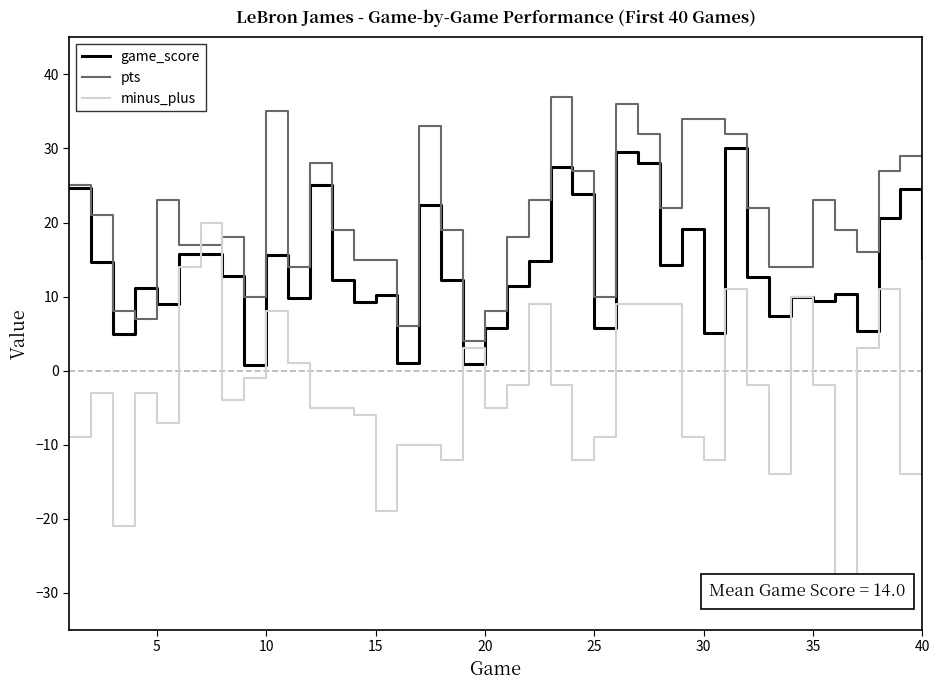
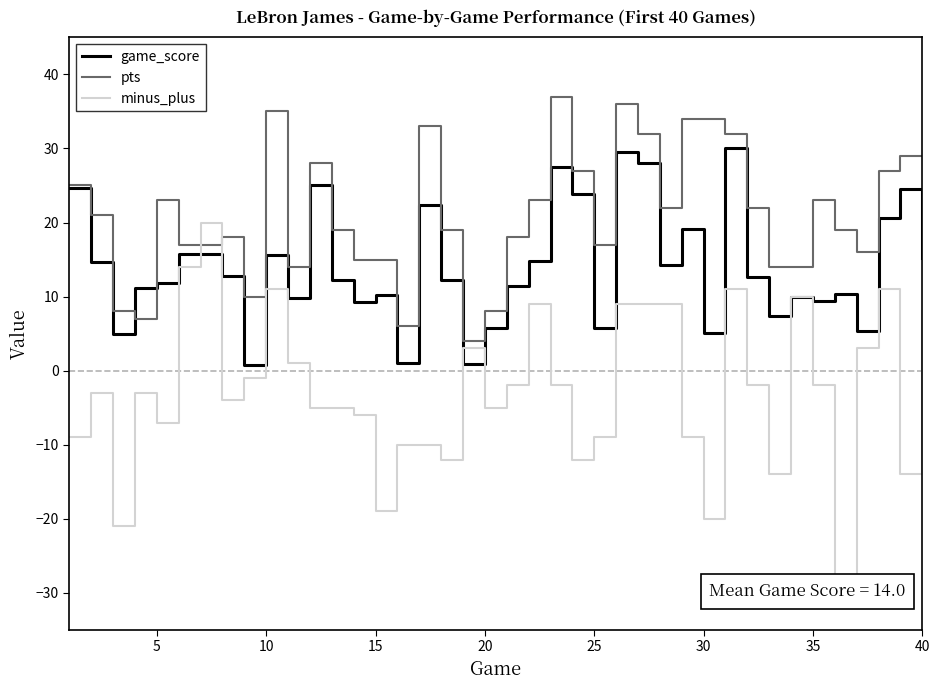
  {
    "game_score": {
-     "5": 9,
+     "5": 12,
      "10": 16,
      "15": 10,
      "20": 6,
      "25": 6,
      "30": 5,
      "35": 9,
      "40": 15
    },
    "pts": {
      "5": 23,
      "10": 35,
      "15": 15,
      "20": 8,
-     "25": 10,
+     "25": 17,
      "30": 34,
      "35": 23,
      "40": 29
    },
    "minus_plus": {
      "5": -7,
-     "10": 8,
+     "10": 11,
      "15": -19,
      "20": -5,
      "25": -9,
-     "30": -12,
+     "30": -20,
      "35": -2,
      "40": 8
    }
  }
